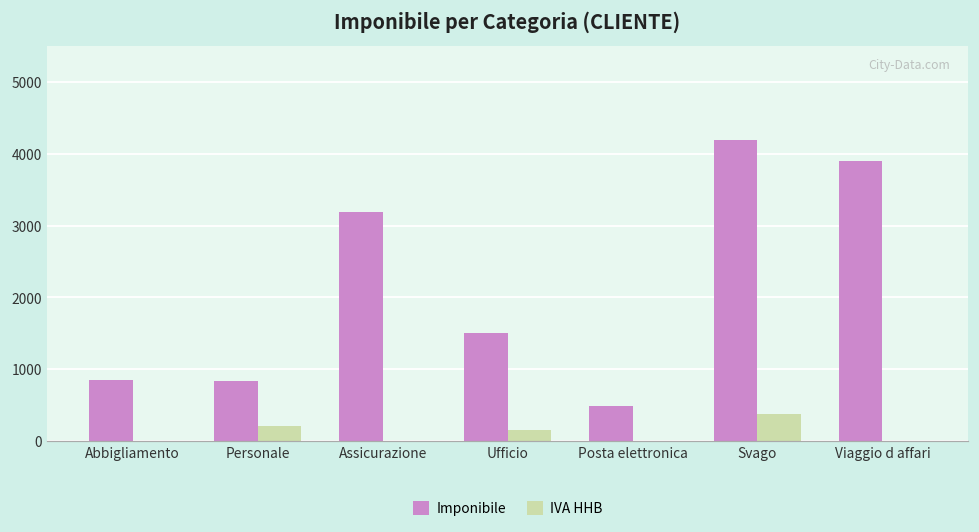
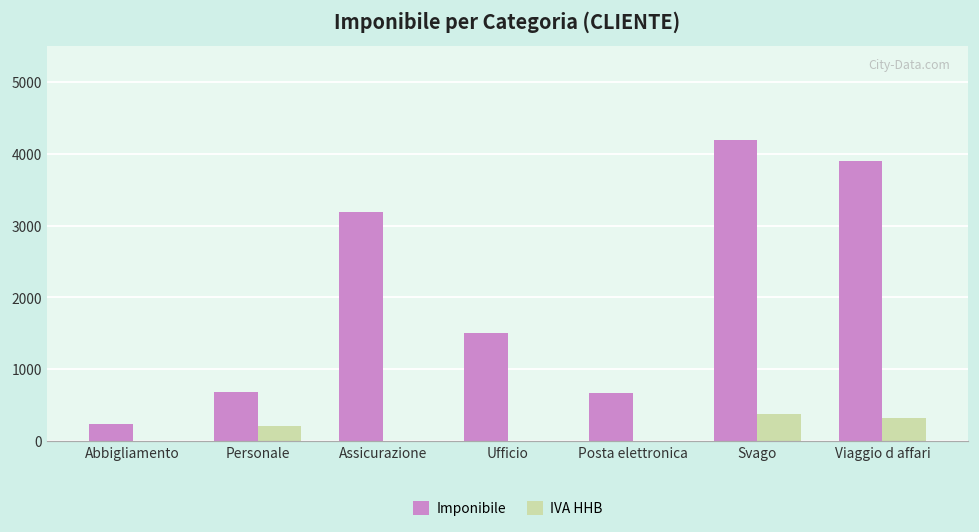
  {
    "Imponibile": {
-     "Abbigliamento": 900,
-     "Personale": 800,
+     "Abbigliamento": 200,
+     "Personale": 700,
      "Assicurazione": 3200,
      "Ufficio": 1500,
-     "Posta elettronica": 500,
+     "Posta elettronica": 700,
      "Svago": 4200,
      "Viaggio d affari": 3900
    },
    "IVA HHB": {
      "Abbigliamento": 0,
      "Personale": 200,
      "Assicurazione": 0,
-     "Ufficio": 200,
+     "Ufficio": 0,
      "Posta elettronica": 0,
      "Svago": 400,
-     "Viaggio d affari": 0
+     "Viaggio d affari": 300
    }
  }
